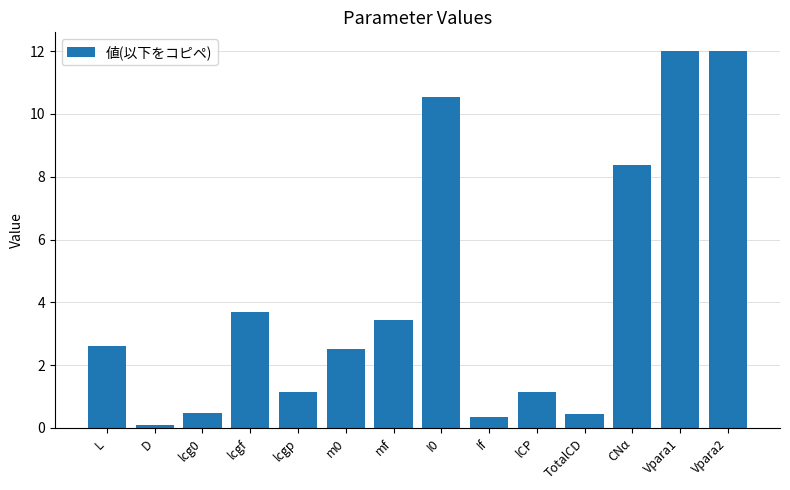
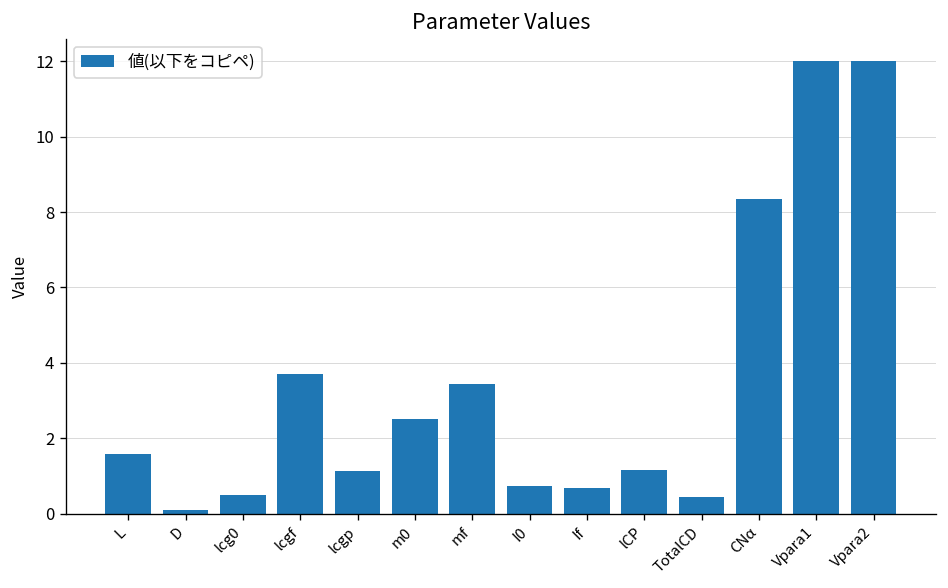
  {
-   "L": 2.6,
+   "L": 1.6,
    "D": 0.1,
    "lcg0": 0.5,
    "lcgf": 3.7,
    "lcgp": 1.1,
    "m0": 2.5,
    "mf": 3.4,
-   "I0": 10.5,
-   "If": 0.4,
+   "I0": 0.7,
+   "If": 0.7,
    "lCP": 1.1,
    "TotalCD": 0.4,
    "CNα": 8.4,
    "Vpara1": 12.0,
    "Vpara2": 12.0
  }
